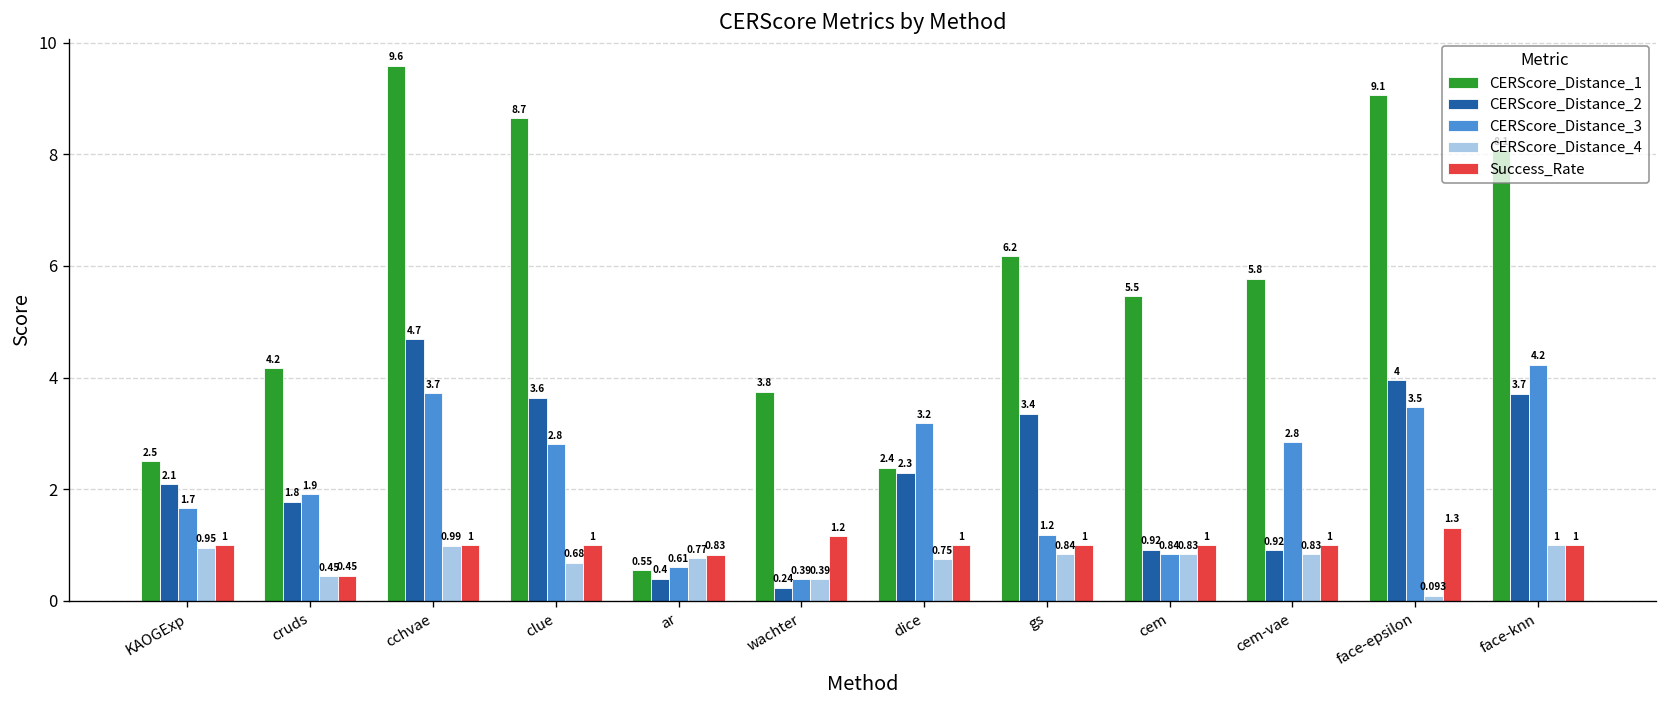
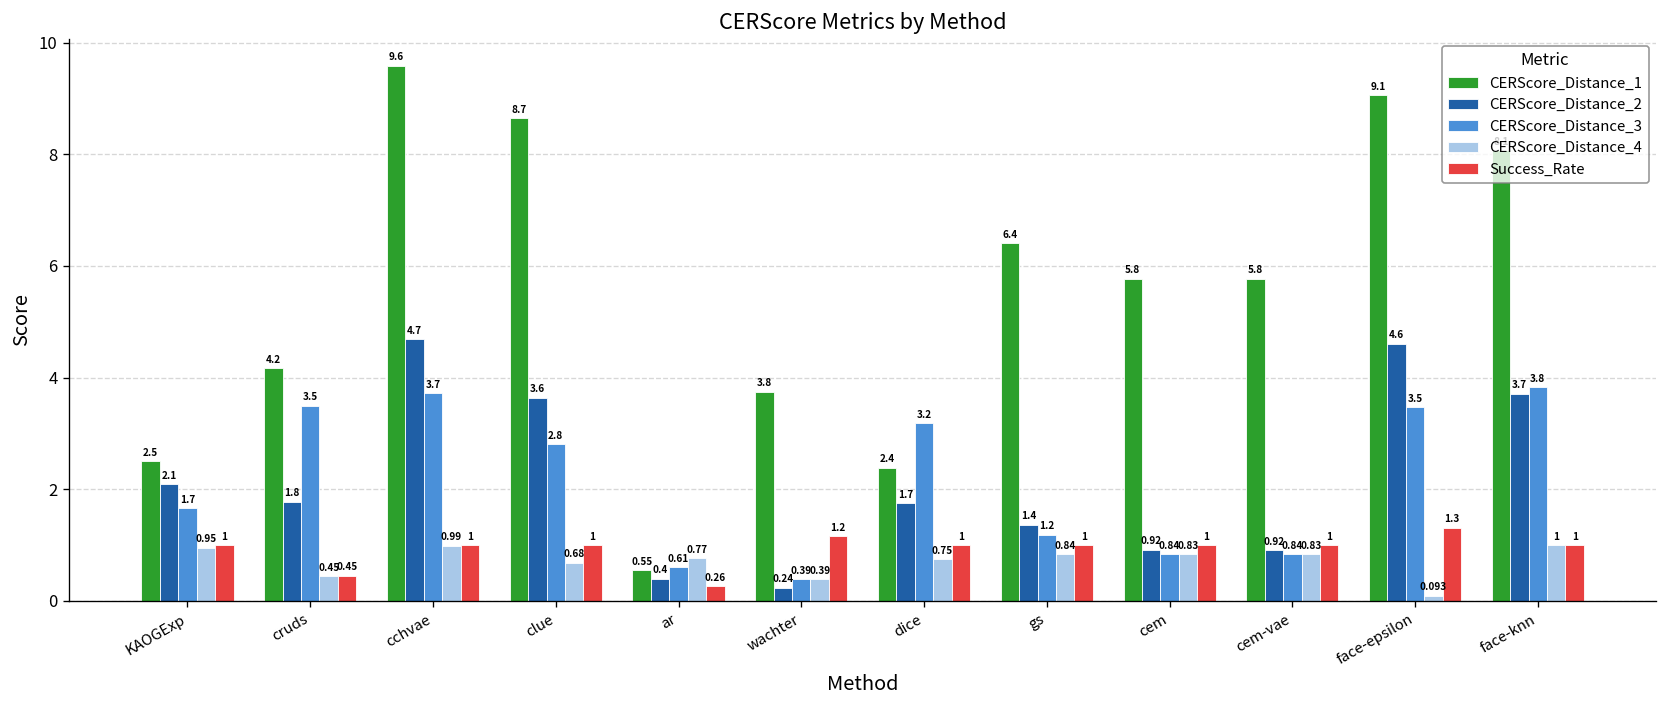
  {
    "CERScore_Distance_1": {
      "KAOGExp": 2.5,
      "cruds": 4.2,
      "cchvae": 9.6,
      "clue": 8.7,
      "ar": 0.55,
      "wachter": 3.8,
      "dice": 2.4,
-     "gs": 6.2,
-     "cem": 5.5,
+     "gs": 6.4,
+     "cem": 5.8,
      "cem-vae": 5.8,
      "face-epsilon": 9.1
    },
    "CERScore_Distance_2": {
      "KAOGExp": 2.1,
      "cruds": 1.8,
      "cchvae": 4.7,
      "clue": 3.6,
      "ar": 0.4,
      "wachter": 0.24,
-     "dice": 2.3,
-     "gs": 3.4,
+     "dice": 1.7,
+     "gs": 1.4,
      "cem": 0.92,
      "cem-vae": 0.92,
-     "face-epsilon": 4,
+     "face-epsilon": 4.6,
      "face-knn": 3.7
    },
    "CERScore_Distance_3": {
      "KAOGExp": 1.7,
-     "cruds": 1.9,
+     "cruds": 3.5,
      "cchvae": 3.7,
      "clue": 2.8,
      "ar": 0.61,
      "wachter": 0.39,
      "dice": 3.2,
      "gs": 1.2,
      "cem": 0.84,
-     "cem-vae": 2.8,
+     "cem-vae": 0.84,
      "face-epsilon": 3.5,
-     "face-knn": 4.2
+     "face-knn": 3.8
    },
    "CERScore_Distance_4": {
      "KAOGExp": 0.95,
      "cruds": 0.45,
      "cchvae": 0.99,
      "clue": 0.68,
      "ar": 0.77,
      "wachter": 0.39,
      "dice": 0.75,
      "gs": 0.84,
      "cem": 0.83,
      "cem-vae": 0.83,
      "face-epsilon": 0.093,
      "face-knn": 1
    },
    "Success_Rate": {
      "KAOGExp": 1,
      "cruds": 0.45,
      "cchvae": 1,
      "clue": 1,
-     "ar": 0.83,
+     "ar": 0.26,
      "wachter": 1.2,
      "dice": 1,
      "gs": 1,
      "cem": 1,
      "cem-vae": 1,
      "face-epsilon": 1.3,
      "face-knn": 1
    }
  }
